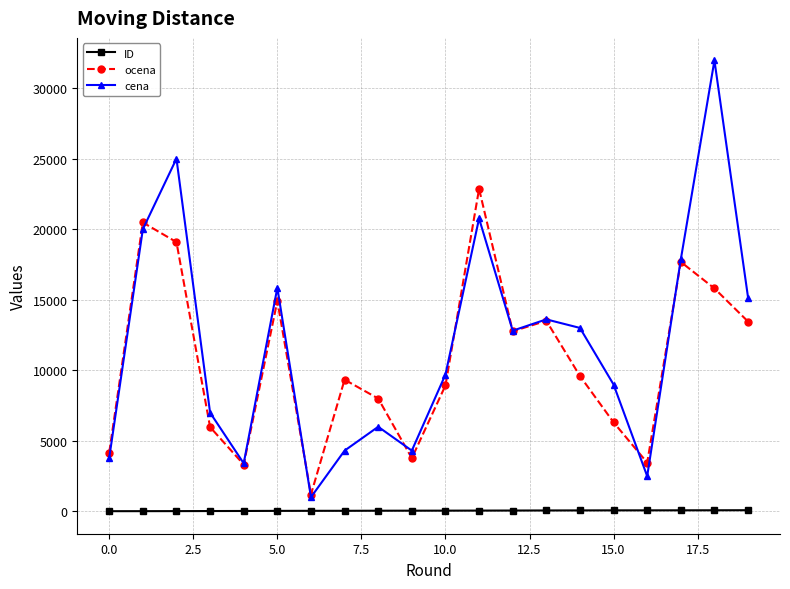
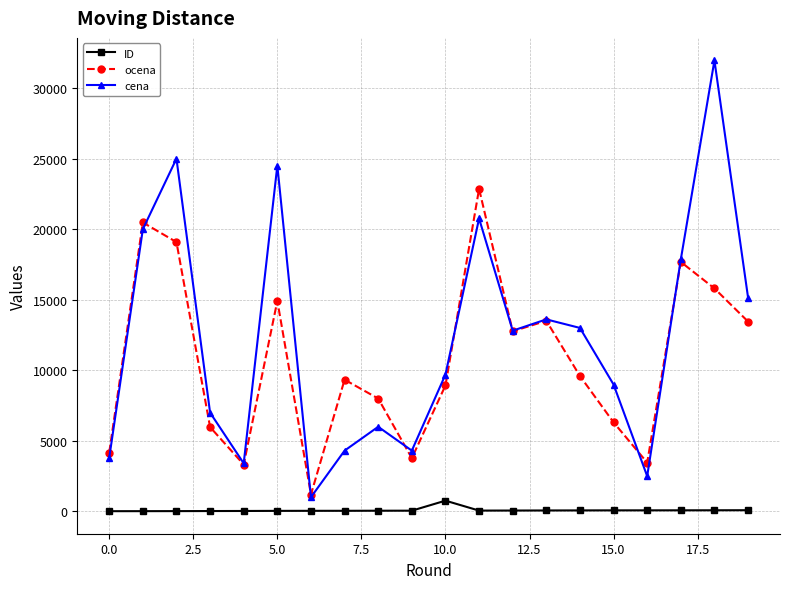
  {
    "ID": {
      "0.0": 0,
      "5.0": 0,
-     "10.0": 0,
+     "10.0": 800,
      "15.0": 100
    },
    "ocena": {
      "0.0": 4200,
      "5.0": 14900,
      "10.0": 8900,
      "15.0": 6300
    },
    "cena": {
      "0.0": 3800,
-     "5.0": 15800,
+     "5.0": 24500,
      "10.0": 9700,
      "15.0": 9000
    }
  }
